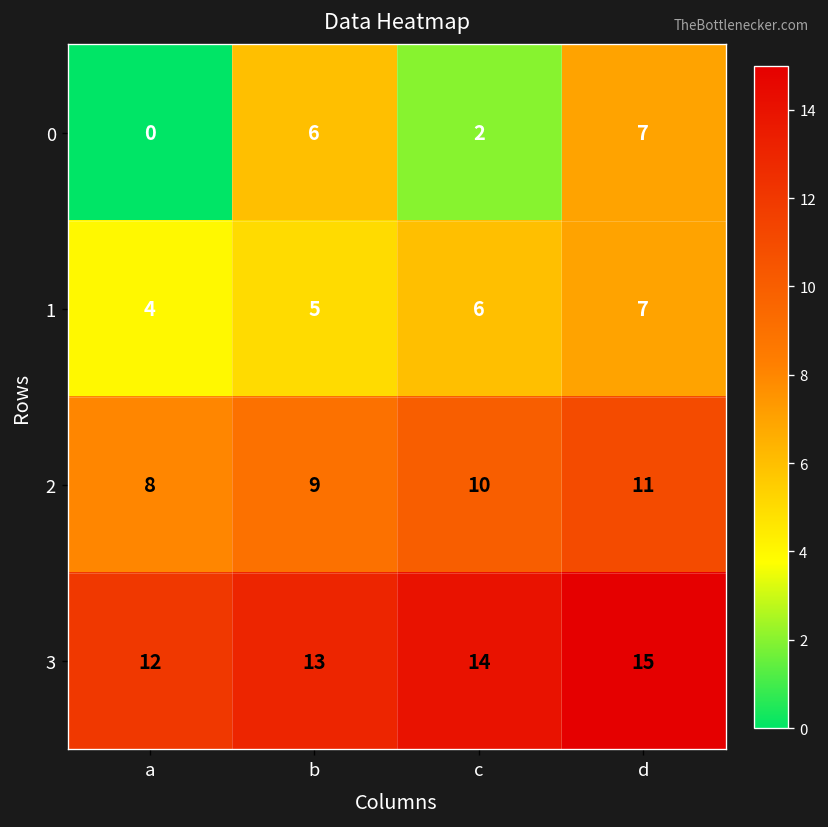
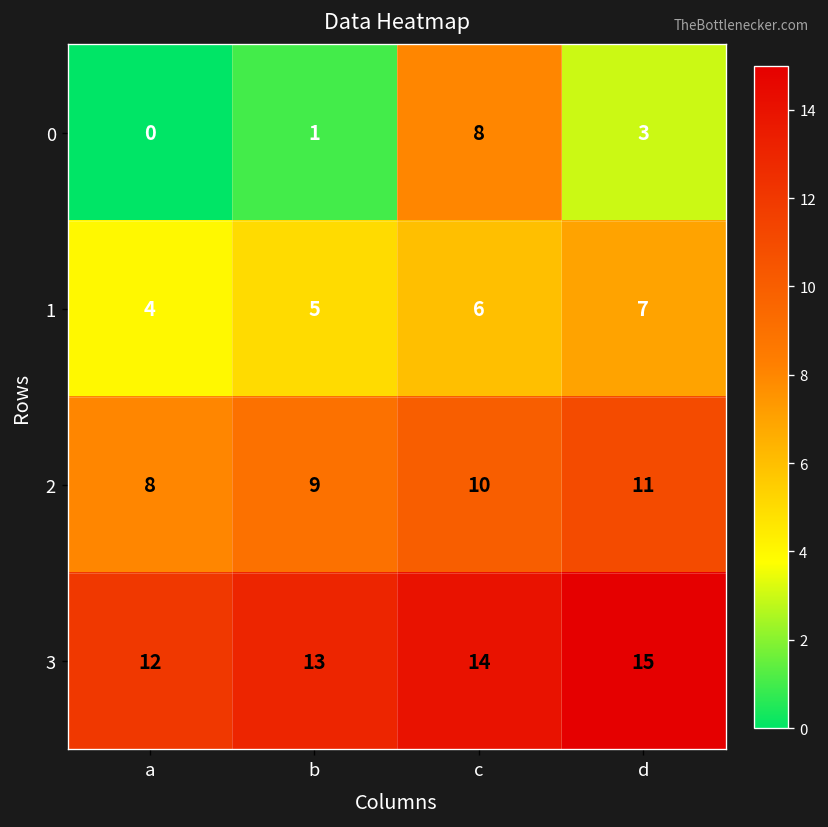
  {
    "0": {
      "a": 0,
-     "b": 6,
-     "c": 2,
-     "d": 7
+     "b": 1,
+     "c": 8,
+     "d": 3
    },
    "1": {
      "a": 4,
      "b": 5,
      "c": 6,
      "d": 7
    },
    "2": {
      "a": 8,
      "b": 9,
      "c": 10,
      "d": 11
    },
    "3": {
      "a": 12,
      "b": 13,
      "c": 14,
      "d": 15
    }
  }
